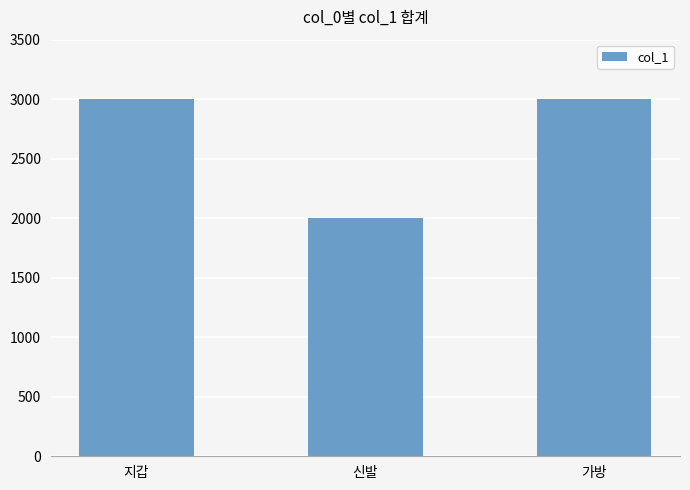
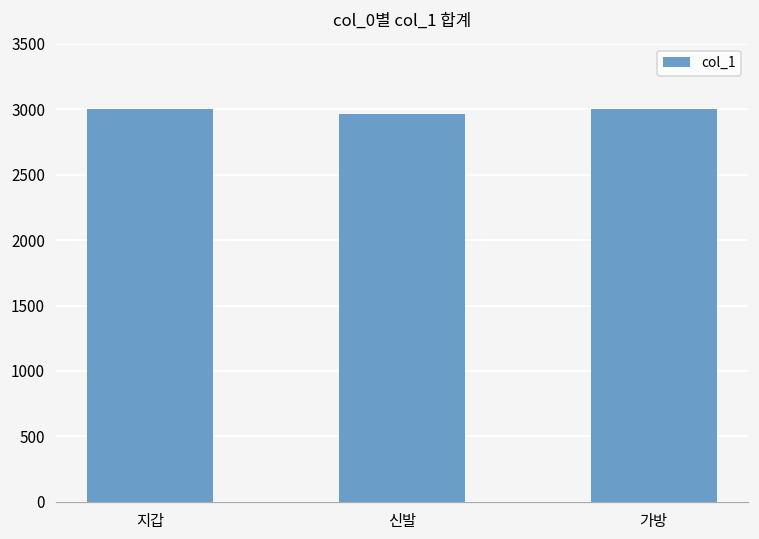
  {
    "지갑": 3000,
-   "신발": 2000,
+   "신발": 2960,
    "가방": 3000
  }
